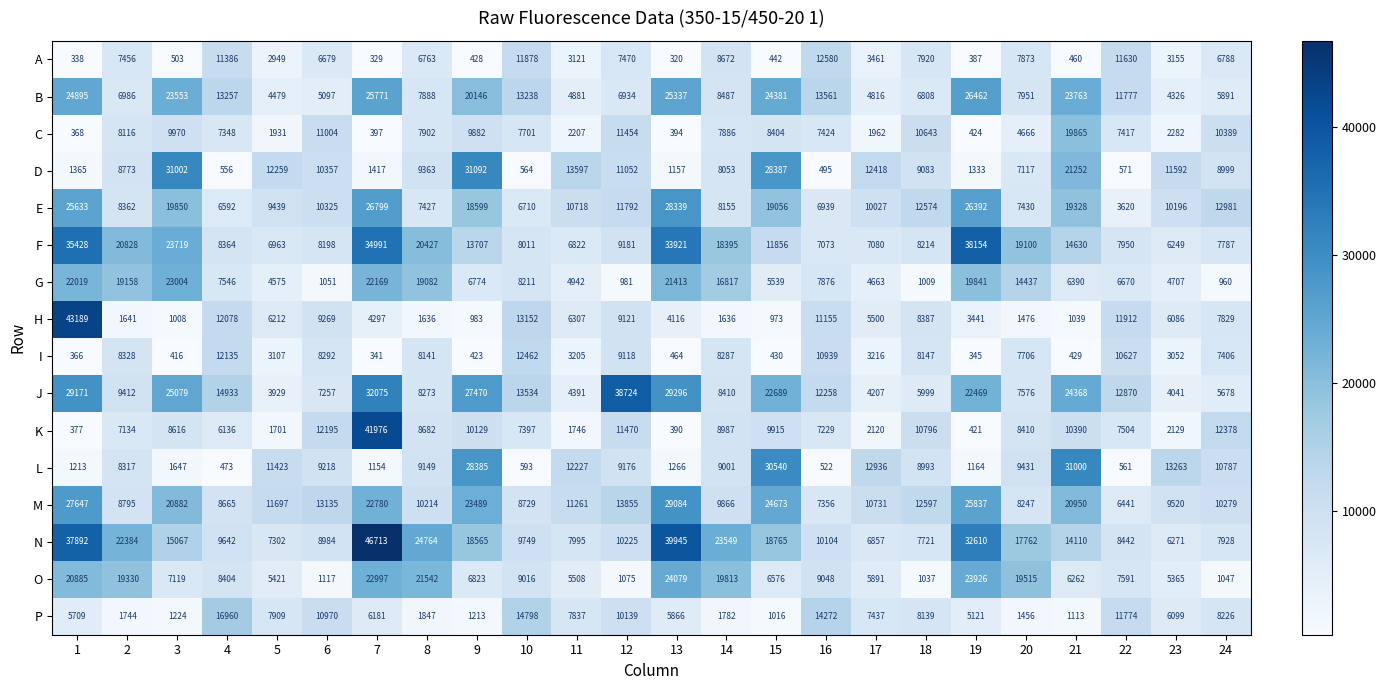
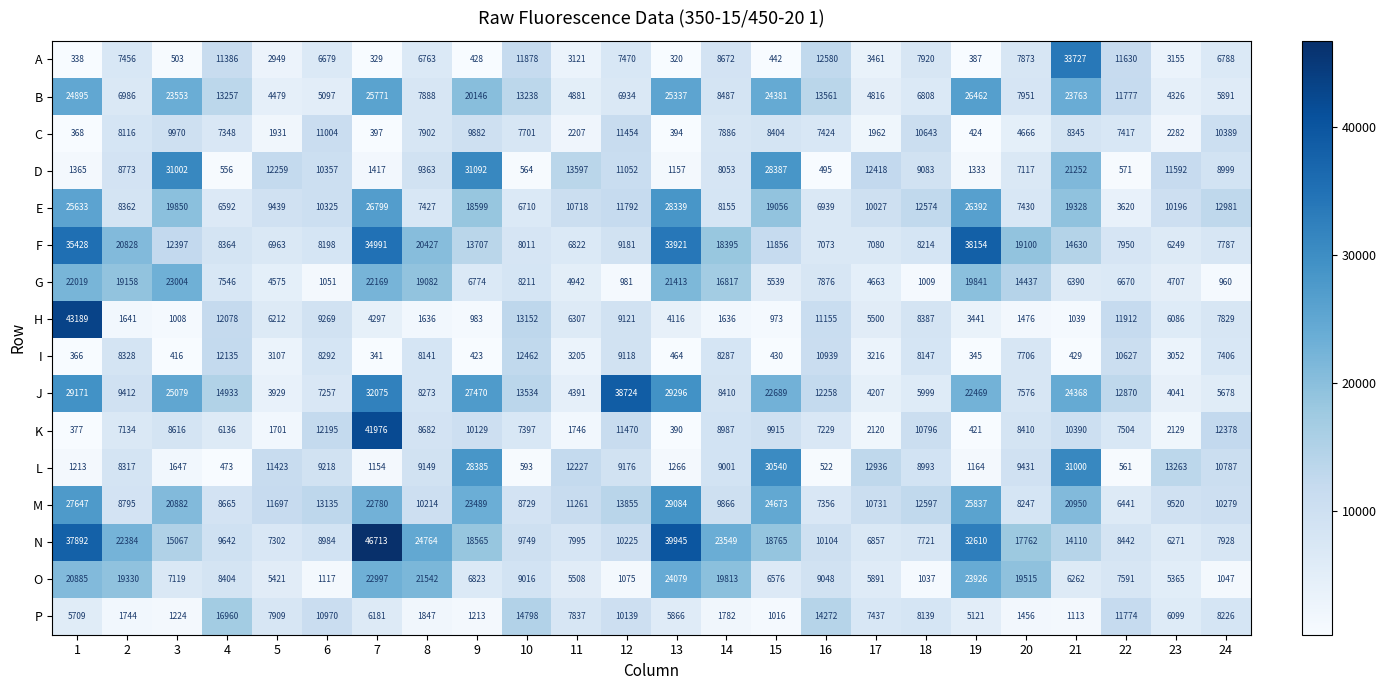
  {
    "A": {
      "1": 338,
      "2": 7456,
      "3": 503,
      "4": 11386,
      "5": 2949,
      "6": 6679,
      "7": 329,
      "8": 6763,
      "9": 428,
      "10": 11878,
      "11": 3121,
      "12": 7470,
      "13": 320,
      "14": 8672,
      "15": 442,
      "16": 12580,
      "17": 3461,
      "18": 7920,
      "19": 387,
      "20": 7873,
-     "21": 460,
+     "21": 33727,
      "22": 11630,
      "23": 3155,
      "24": 6788
    },
    "C": {
      "1": 368,
      "2": 8116,
      "3": 9970,
      "4": 7348,
      "5": 1931,
      "6": 11004,
      "7": 397,
      "8": 7902,
      "9": 9882,
      "10": 7701,
      "11": 2207,
      "12": 11454,
      "13": 394,
      "14": 7886,
      "15": 8404,
      "16": 7424,
      "17": 1962,
      "18": 10643,
      "19": 424,
      "20": 4666,
-     "21": 19865,
+     "21": 8345,
      "22": 7417,
      "23": 2282,
      "24": 10389
    },
    "F": {
      "1": 35428,
      "2": 20828,
-     "3": 23719,
+     "3": 12397,
      "4": 8364,
      "5": 6963,
      "6": 8198,
      "7": 34991,
      "8": 20427,
      "9": 13707,
      "10": 8011,
      "11": 6822,
      "12": 9181,
      "13": 33921,
      "14": 18395,
      "15": 11856,
      "16": 7073,
      "17": 7080,
      "18": 8214,
      "19": 38154,
      "20": 19100,
      "21": 14630,
      "22": 7950,
      "23": 6249,
      "24": 7787
    }
  }
